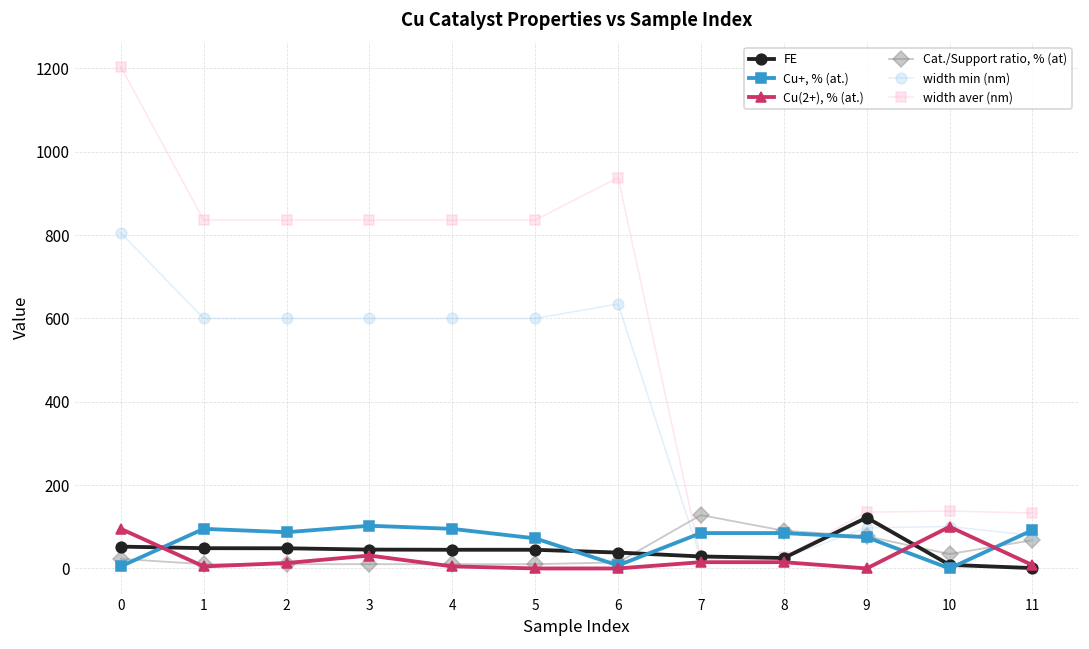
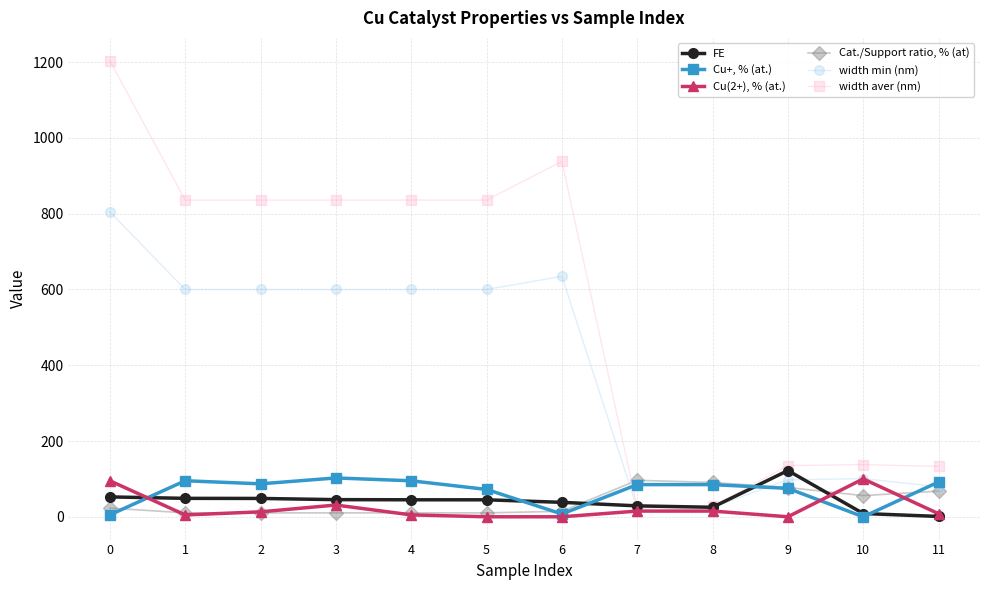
  {
    "FE": {
      "0": 50,
      "1": 50,
      "2": 50,
      "3": 50,
      "4": 40,
      "5": 40,
      "6": 40,
      "9": 120,
      "10": 10,
      "11": 0
    },
    "Cu+, % (at.)": {
      "0": 10,
      "1": 100,
      "2": 90,
      "3": 100,
      "4": 100,
      "5": 70,
      "6": 10,
      "7": 80,
      "10": 0,
      "11": 90
    },
    "Cu(2+), % (at.)": {
      "0": 100,
      "3": 30,
      "5": 0,
      "6": 0,
      "7": 20,
      "8": 20,
      "9": 0,
      "11": 10
    },
    "Cat./Support ratio, % (at)": {
      "0": 20,
      "3": 10,
      "5": 10,
      "6": 10,
-     "7": 130,
-     "10": 30,
+     "7": 100,
+     "10": 60,
      "11": 70
    }
  }
